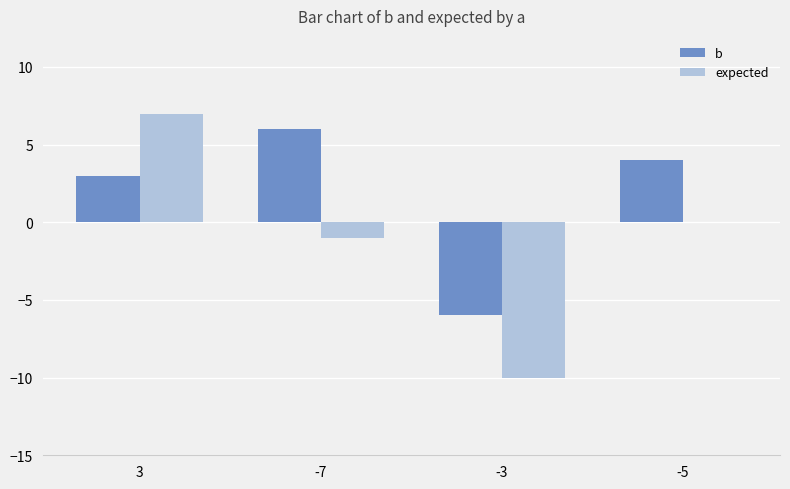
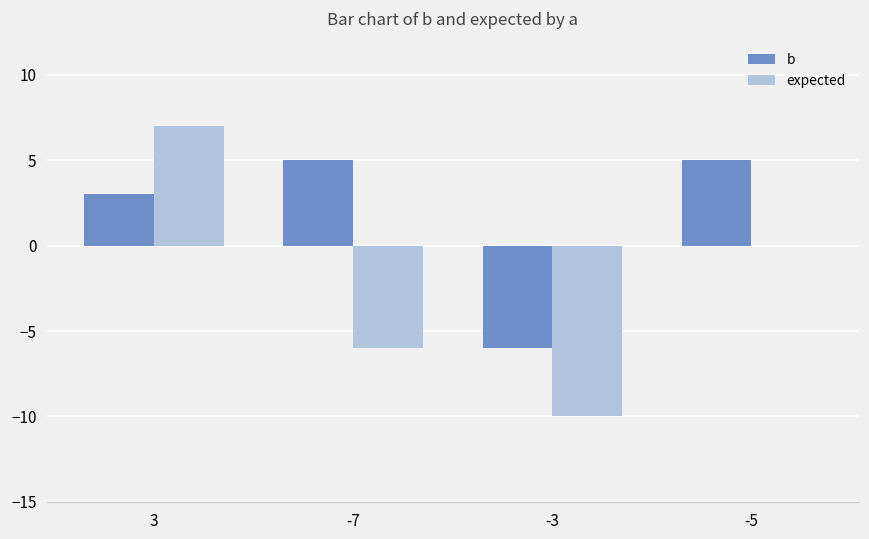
  {
    "b": {
      "3": 3,
-     "-7": 6,
+     "-7": 5,
      "-3": -6,
-     "-5": 4
+     "-5": 5
    },
    "expected": {
      "3": 7,
-     "-7": -1,
+     "-7": -6,
      "-3": -10,
      "-5": 0
    }
  }
